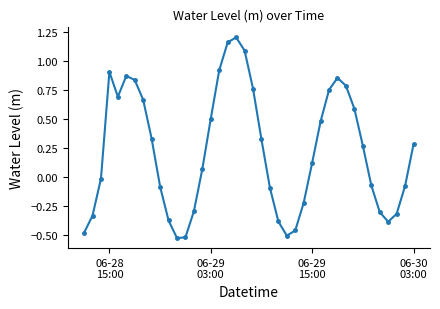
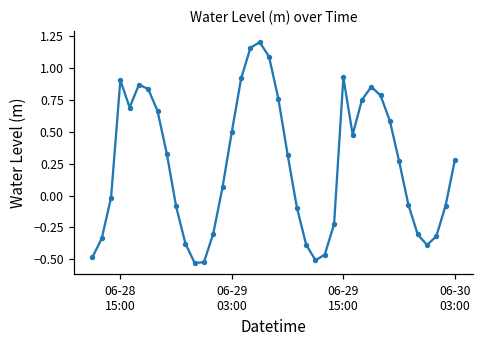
  {
    "06-28 15:00": 0.90,
    "06-29 03:00": 0.50,
-   "06-29 15:00": 0.12,
+   "06-29 15:00": 0.93,
    "06-30 03:00": 0.28
  }
